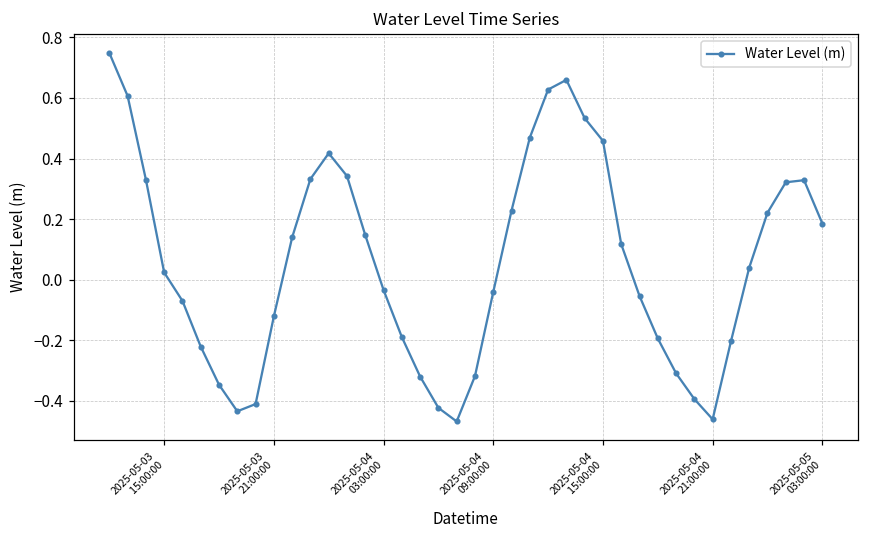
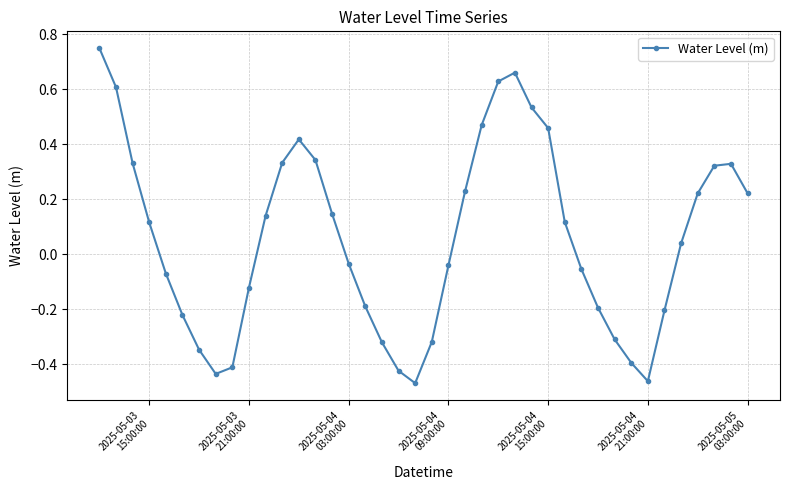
  {
-   "2025-05-03 15:00:00": 0.02,
+   "2025-05-03 15:00:00": 0.12,
    "2025-05-03 21:00:00": -0.12,
    "2025-05-04 03:00:00": -0.03,
    "2025-05-04 09:00:00": -0.04,
    "2025-05-04 15:00:00": 0.46,
    "2025-05-04 21:00:00": -0.46,
-   "2025-05-05 03:00:00": 0.19
+   "2025-05-05 03:00:00": 0.22
  }
